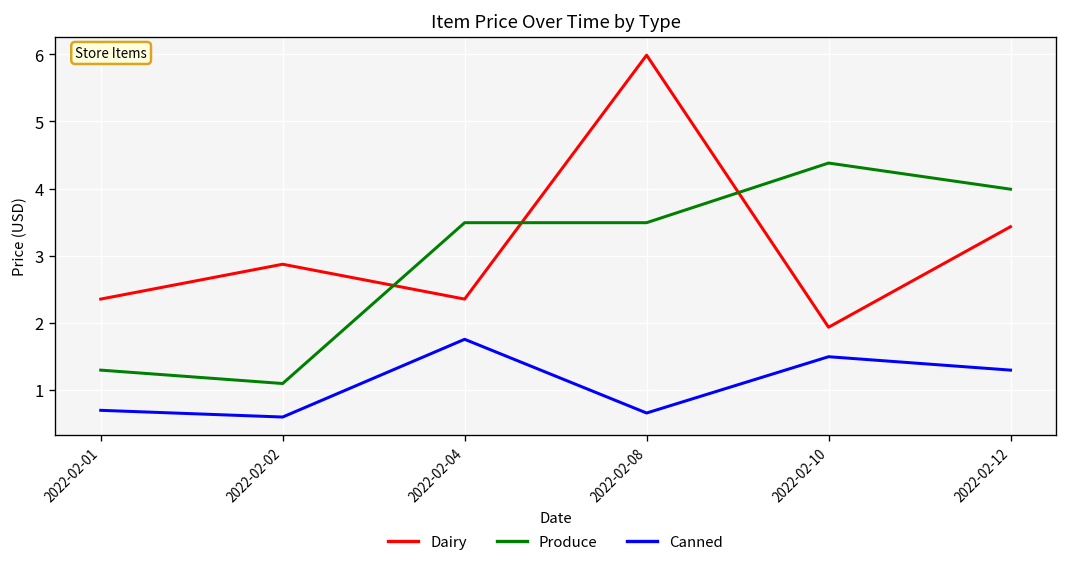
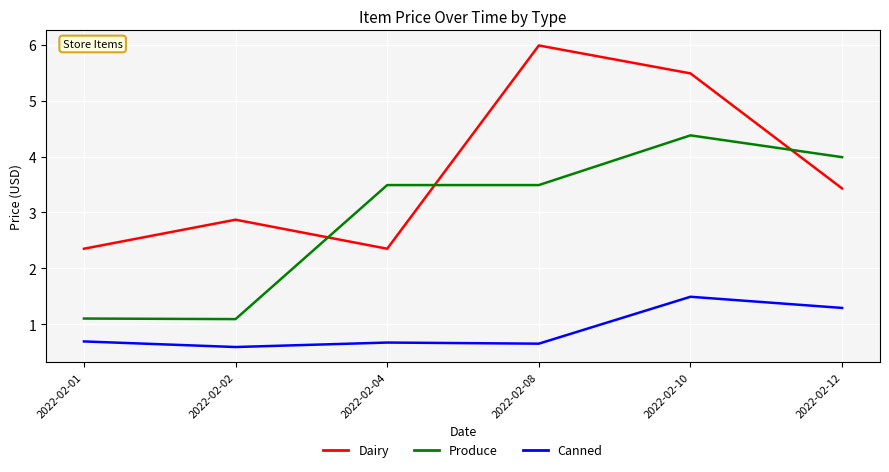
  {
    "Dairy": {
      "2022-02-01": 2.4,
      "2022-02-02": 2.9,
      "2022-02-04": 2.4,
      "2022-02-08": 6.0,
-     "2022-02-10": 1.9,
+     "2022-02-10": 5.5,
      "2022-02-12": 3.4
    },
    "Produce": {
-     "2022-02-01": 1.3,
+     "2022-02-01": 1.1,
      "2022-02-02": 1.1,
      "2022-02-04": 3.5,
      "2022-02-08": 3.5,
      "2022-02-10": 4.4,
      "2022-02-12": 4.0
    },
    "Canned": {
      "2022-02-01": 0.7,
      "2022-02-02": 0.6,
-     "2022-02-04": 1.8,
+     "2022-02-04": 0.7,
      "2022-02-08": 0.7,
      "2022-02-10": 1.5,
      "2022-02-12": 1.3
    }
  }
